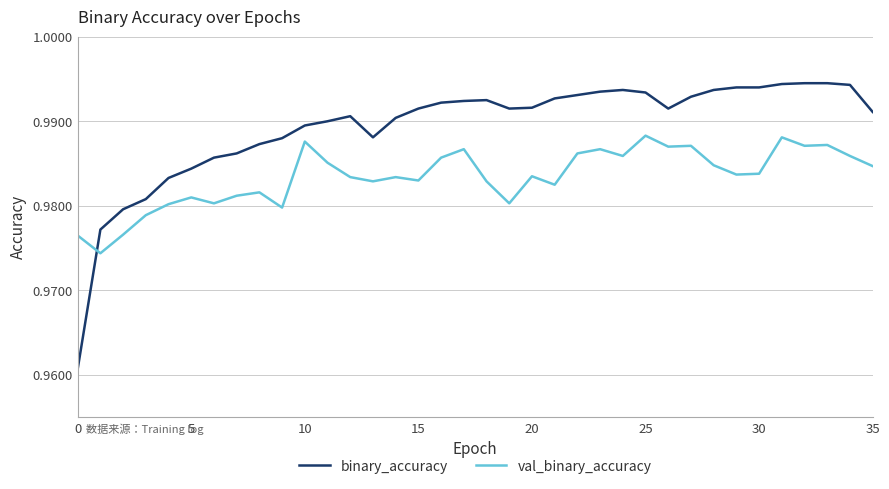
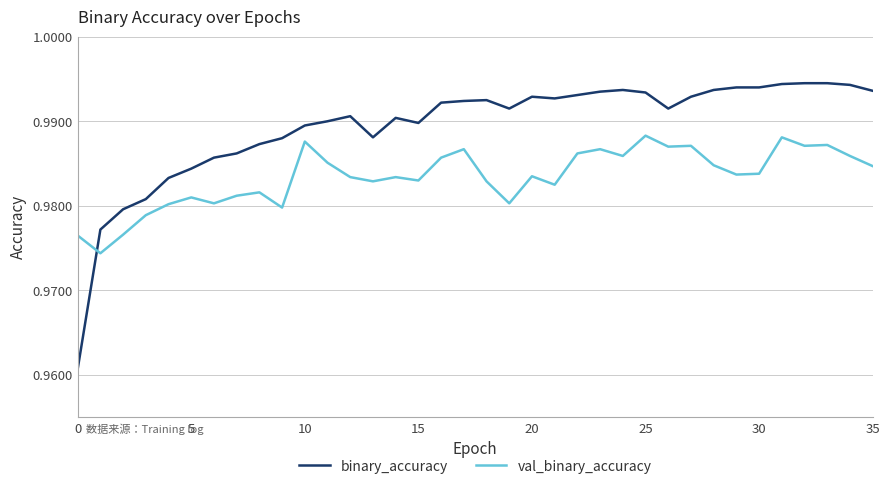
  {
    "binary_accuracy": {
      "0": 0.961,
      "5": 0.984,
      "10": 0.990,
-     "15": 0.992,
-     "20": 0.992,
+     "15": 0.990,
+     "20": 0.993,
      "25": 0.993,
      "30": 0.994,
-     "35": 0.991
+     "35": 0.994
    },
    "val_binary_accuracy": {
      "0": 0.977,
      "5": 0.981,
      "10": 0.988,
      "15": 0.983,
      "20": 0.984,
      "25": 0.988,
      "30": 0.984,
      "35": 0.985
    }
  }
